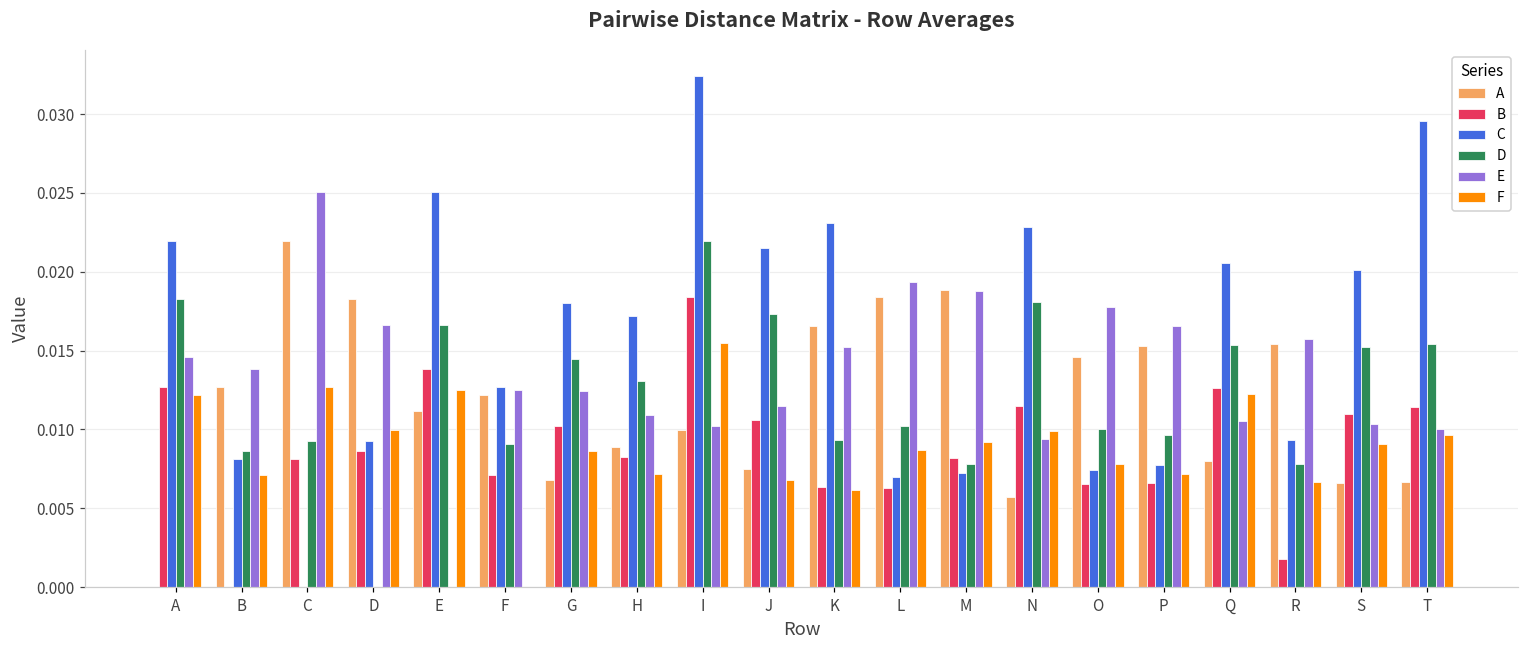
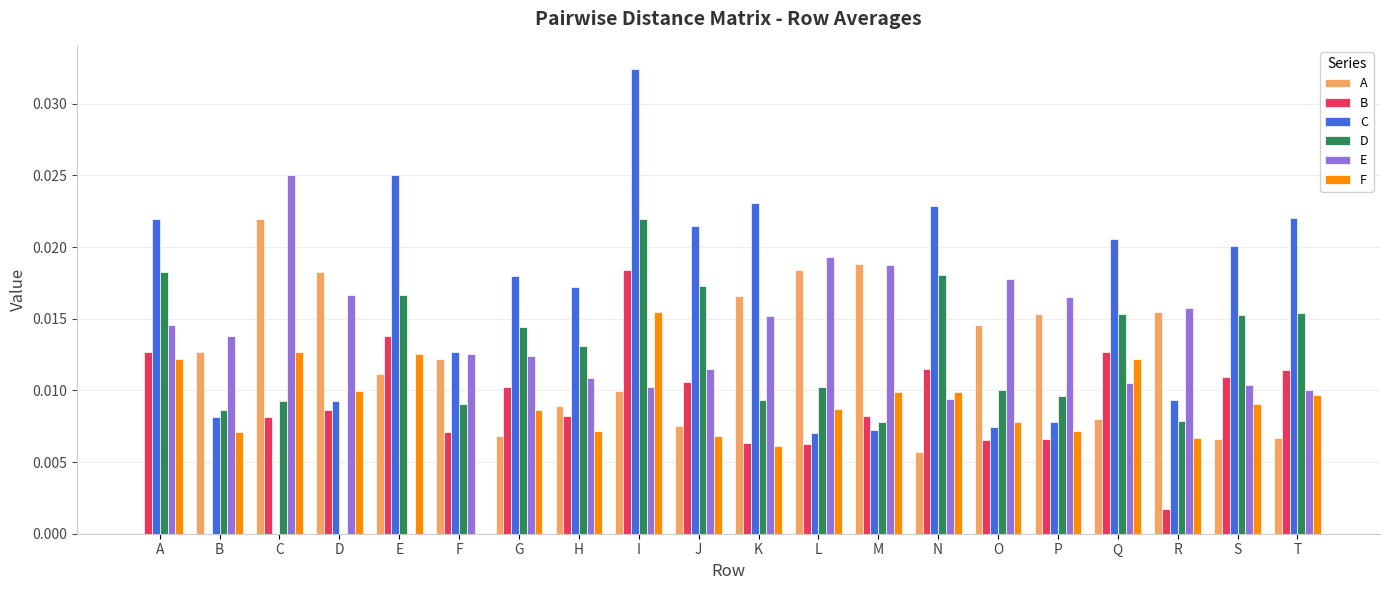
  {
    "A": {
      "A": 0.0000,
      "B": 0.0127,
      "C": 0.0220,
      "D": 0.0183,
      "E": 0.0112,
      "F": 0.0122,
      "G": 0.0068,
      "H": 0.0089,
      "I": 0.0100,
      "J": 0.0075,
      "K": 0.0166,
      "L": 0.0184,
      "M": 0.0188,
      "N": 0.0057,
      "O": 0.0146,
      "P": 0.0153,
      "Q": 0.0080,
      "R": 0.0154,
      "S": 0.0066,
      "T": 0.0067
    },
    "B": {
      "A": 0.0127,
      "B": 0.0000,
      "C": 0.0081,
      "D": 0.0086,
      "E": 0.0138,
      "F": 0.0071,
      "G": 0.0102,
      "H": 0.0082,
      "I": 0.0184,
      "J": 0.0106,
      "K": 0.0063,
      "L": 0.0063,
      "M": 0.0082,
      "N": 0.0115,
      "O": 0.0065,
      "P": 0.0066,
      "Q": 0.0127,
      "R": 0.0018,
      "S": 0.0110,
      "T": 0.0114
    },
    "C": {
      "A": 0.0220,
      "B": 0.0081,
      "C": 0.0000,
      "D": 0.0092,
      "E": 0.0250,
      "F": 0.0127,
      "G": 0.0180,
      "H": 0.0172,
      "I": 0.0324,
      "J": 0.0215,
      "K": 0.0231,
      "L": 0.0070,
      "M": 0.0073,
      "N": 0.0228,
      "O": 0.0074,
      "P": 0.0078,
      "Q": 0.0205,
      "R": 0.0093,
      "S": 0.0201,
-     "T": 0.0296
+     "T": 0.0220
    },
    "D": {
      "A": 0.0183,
      "B": 0.0086,
      "C": 0.0092,
      "D": 0.0000,
      "E": 0.0166,
      "F": 0.0090,
      "G": 0.0145,
      "H": 0.0131,
      "I": 0.0220,
      "J": 0.0173,
      "K": 0.0093,
      "L": 0.0102,
      "M": 0.0078,
      "N": 0.0181,
      "O": 0.0100,
      "P": 0.0096,
      "Q": 0.0153,
      "R": 0.0078,
      "S": 0.0152,
      "T": 0.0154
    },
    "E": {
      "A": 0.0146,
      "B": 0.0138,
      "C": 0.0250,
      "D": 0.0166,
      "E": 0.0000,
      "F": 0.0125,
      "G": 0.0124,
      "H": 0.0109,
      "I": 0.0102,
      "J": 0.0115,
      "K": 0.0152,
      "L": 0.0193,
      "M": 0.0188,
      "N": 0.0094,
      "O": 0.0178,
      "P": 0.0165,
      "Q": 0.0106,
      "R": 0.0158,
      "S": 0.0103,
      "T": 0.0100
    },
    "F": {
      "A": 0.0122,
      "B": 0.0071,
      "C": 0.0127,
      "D": 0.0100,
      "E": 0.0125,
      "F": 0.0000,
      "G": 0.0086,
      "H": 0.0072,
      "I": 0.0155,
      "J": 0.0068,
      "K": 0.0062,
      "L": 0.0087,
-     "M": 0.0092,
+     "M": 0.0099,
      "N": 0.0099,
      "O": 0.0078,
      "P": 0.0072,
      "Q": 0.0122,
      "R": 0.0067,
      "S": 0.0091,
      "T": 0.0096
    }
  }
